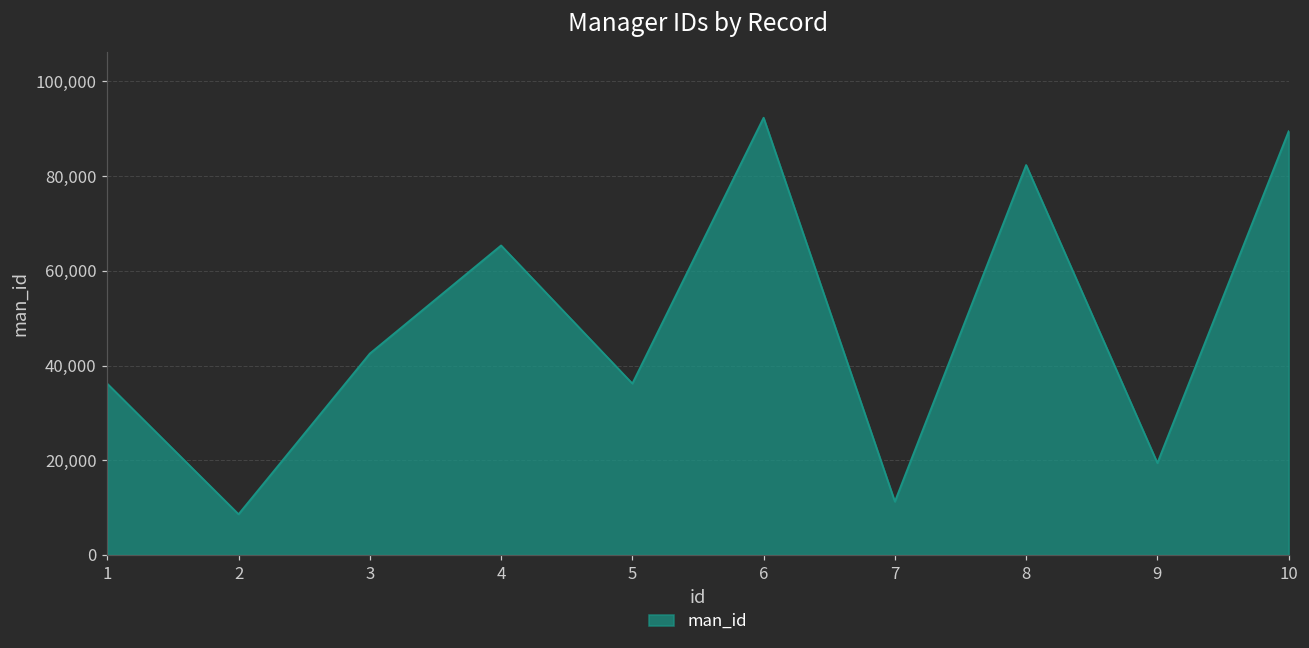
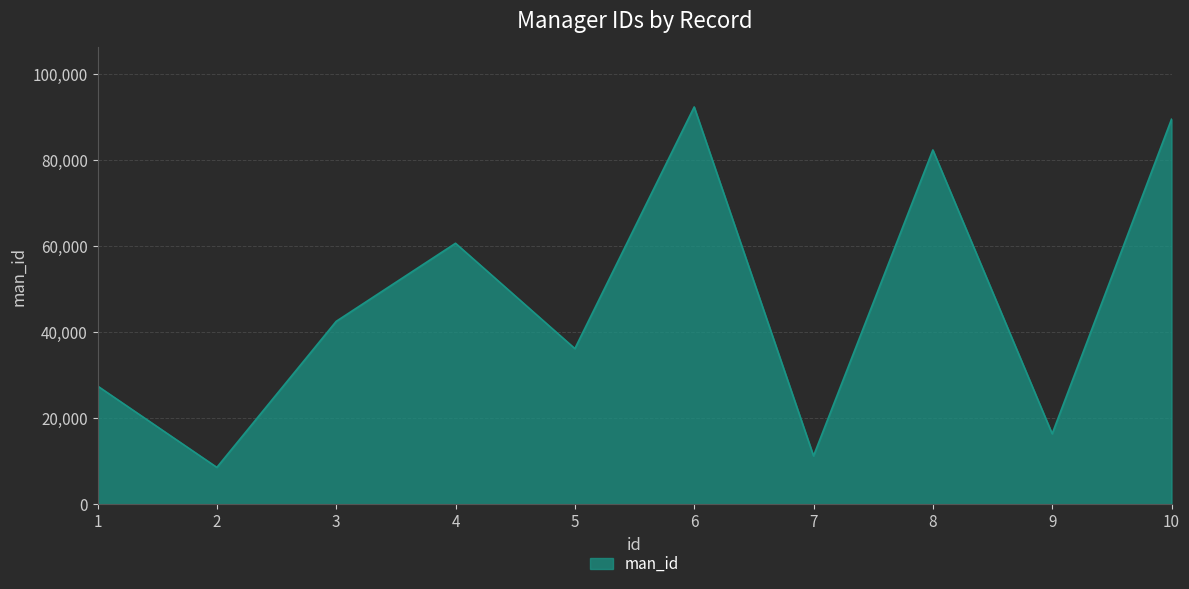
  {
-   "1": "36,000",
+   "1": "28,000",
    "2": "9,000",
    "3": "43,000",
-   "4": "65,000",
+   "4": "61,000",
    "5": "36,000",
    "6": "92,000",
    "7": "11,000",
    "8": "82,000",
-   "9": "19,000",
+   "9": "16,000",
    "10": "89,000"
  }
